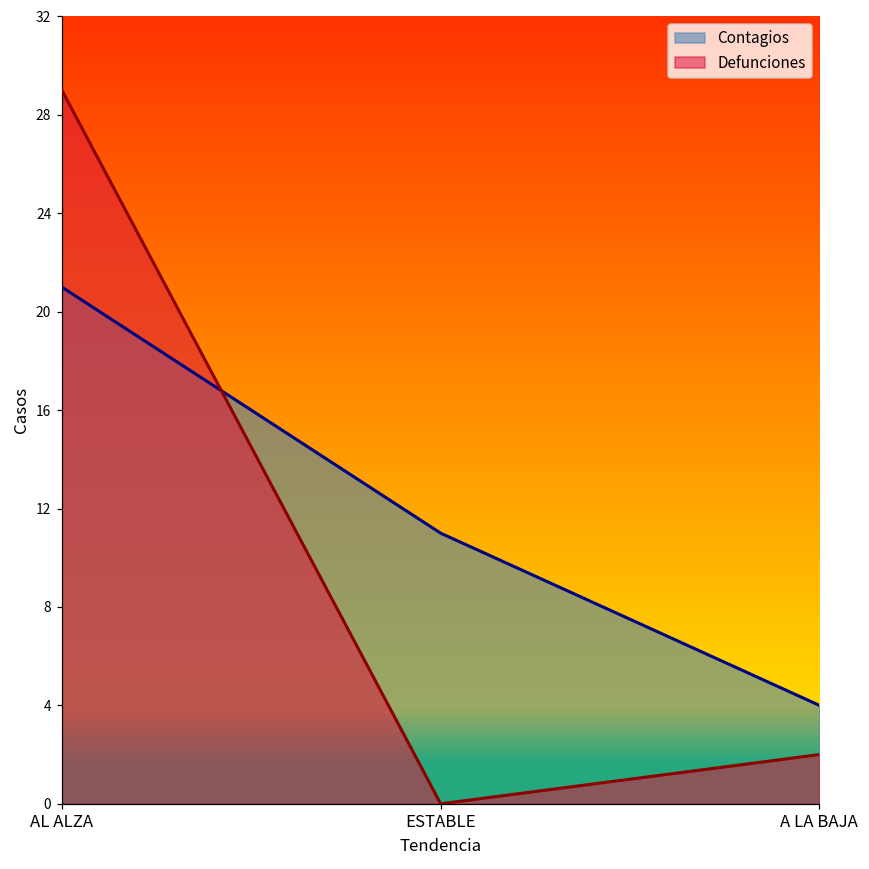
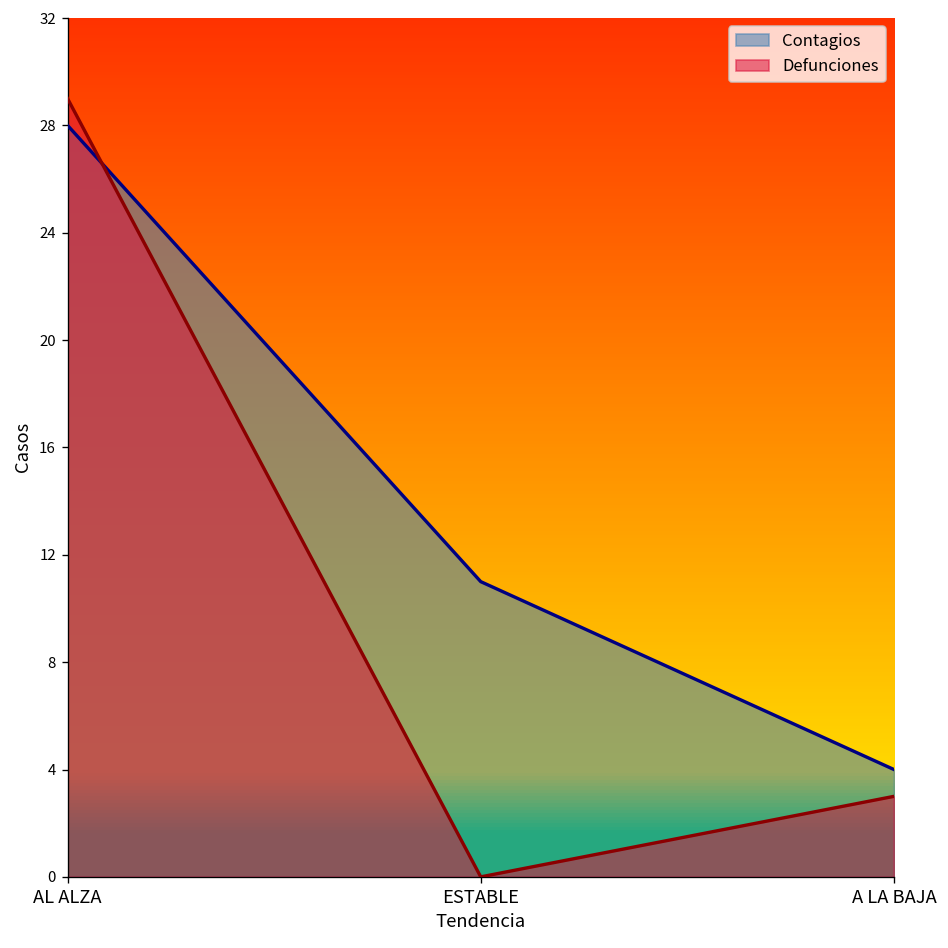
  {
    "Contagios": {
-     "AL ALZA": 21,
+     "AL ALZA": 28,
      "ESTABLE": 11,
      "A LA BAJA": 4
    },
    "Defunciones": {
      "AL ALZA": 29,
      "ESTABLE": 0,
-     "A LA BAJA": 2
+     "A LA BAJA": 3
    }
  }
